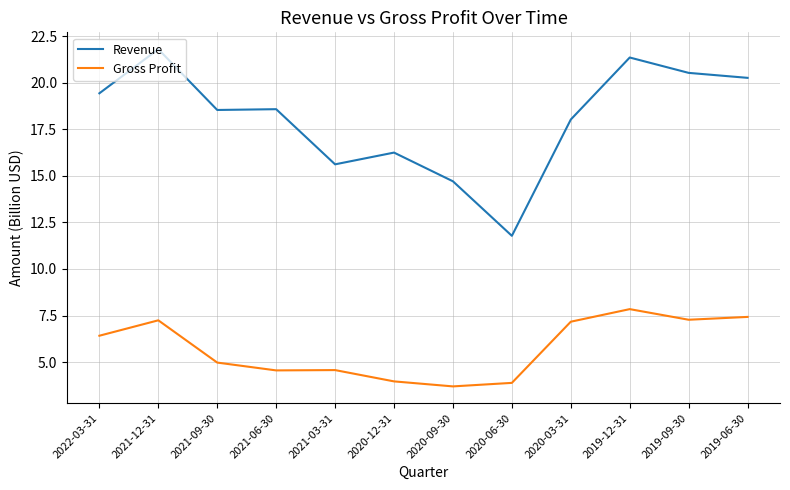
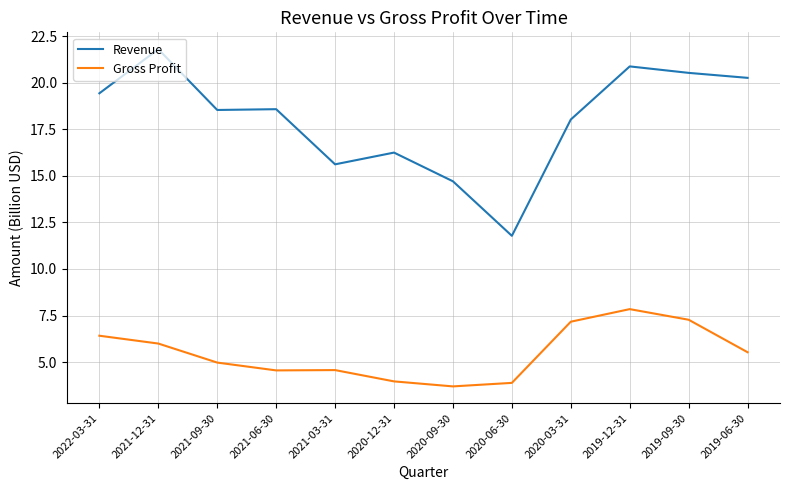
  {
    "Revenue": {
      "2022-03-31": 19.4,
      "2021-09-30": 18.5,
      "2021-06-30": 18.6,
      "2021-03-31": 15.6,
      "2020-12-31": 16.2,
      "2020-09-30": 14.7,
      "2020-06-30": 11.8,
      "2020-03-31": 18.0,
-     "2019-12-31": 21.4,
+     "2019-12-31": 20.9,
      "2019-09-30": 20.5,
      "2019-06-30": 20.3
    },
    "Gross Profit": {
      "2022-03-31": 6.4,
-     "2021-12-31": 7.2,
+     "2021-12-31": 6.0,
      "2021-09-30": 5.0,
      "2021-06-30": 4.6,
      "2021-03-31": 4.6,
      "2020-12-31": 4.0,
      "2020-09-30": 3.7,
      "2020-06-30": 3.9,
      "2020-03-31": 7.2,
      "2019-12-31": 7.8,
      "2019-09-30": 7.3,
-     "2019-06-30": 7.4
+     "2019-06-30": 5.5
    }
  }
